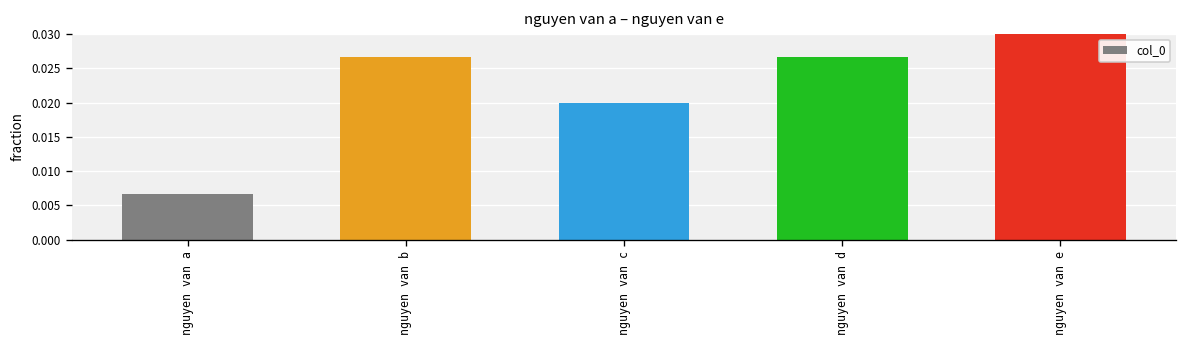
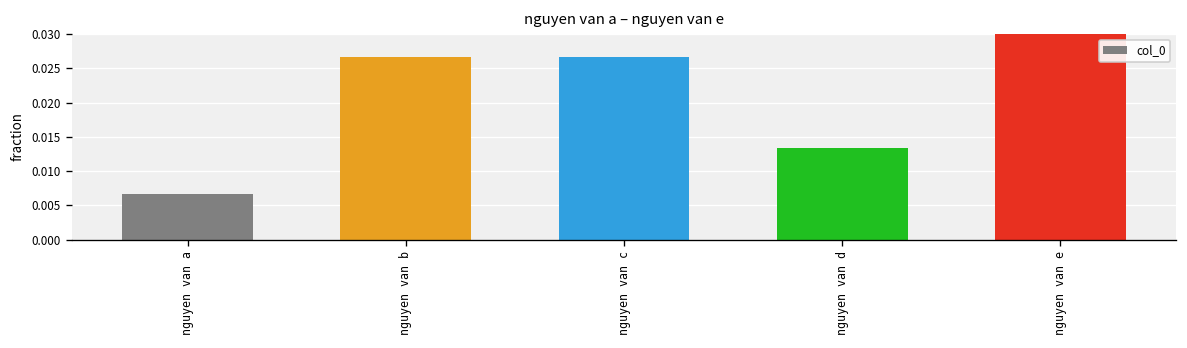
  {
    "nguyen van a": 0.007,
    "nguyen van b": 0.027,
-   "nguyen van c": 0.020,
-   "nguyen van d": 0.027
+   "nguyen van c": 0.027,
+   "nguyen van d": 0.013
  }
